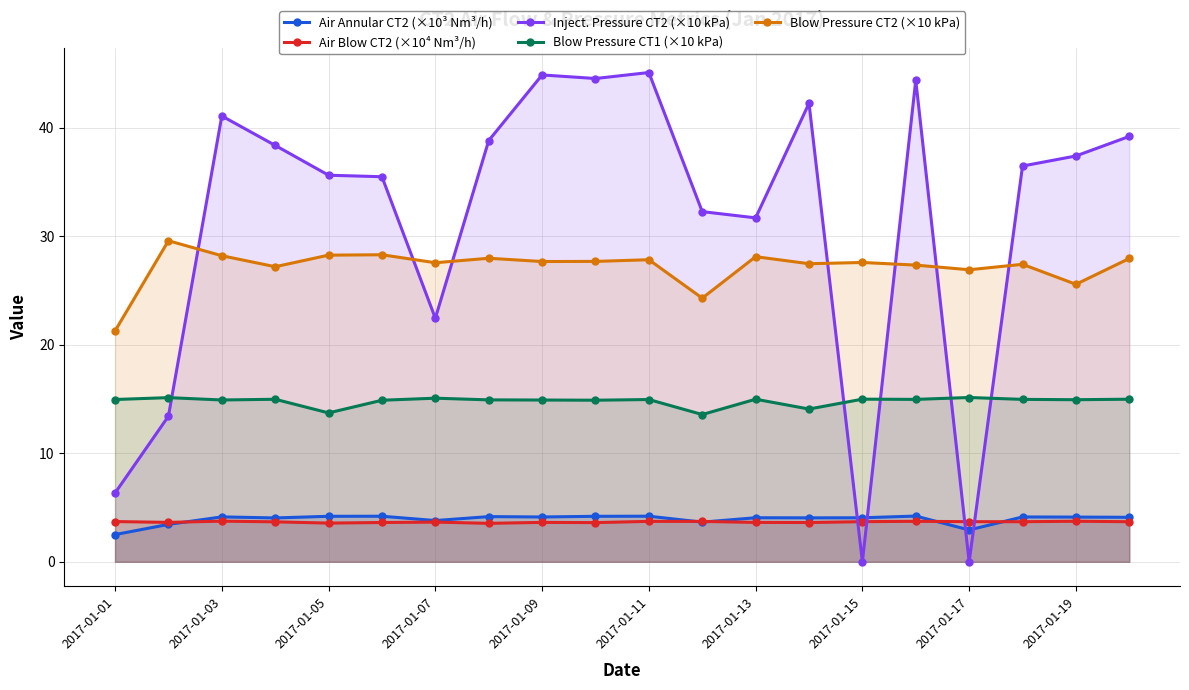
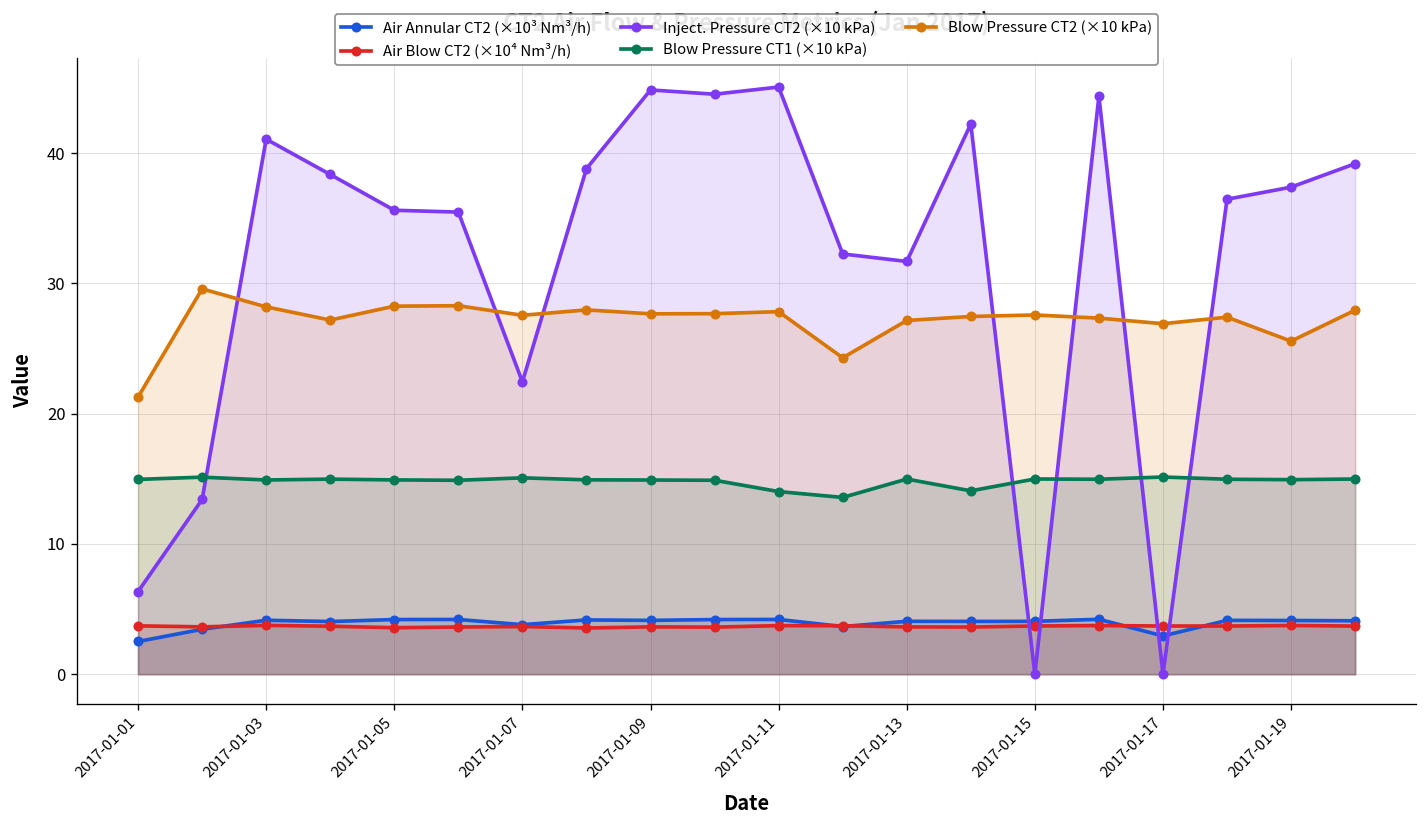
  {
    "Air Annular CT2 (×10³ Nm³/h)": {
      "2017-01-01": 2.5,
      "2017-01-03": 4.1,
      "2017-01-05": 4.2,
      "2017-01-09": 4.1,
      "2017-01-11": 4.2,
      "2017-01-13": 4.1,
      "2017-01-15": 4.1,
      "2017-01-17": 2.9,
      "2017-01-19": 4.1
    },
    "Air Blow CT2 (×10⁴ Nm³/h)": {
      "2017-01-01": 3.7,
      "2017-01-03": 3.7,
      "2017-01-05": 3.6,
      "2017-01-09": 3.6,
      "2017-01-11": 3.7,
      "2017-01-13": 3.6,
      "2017-01-15": 3.7,
      "2017-01-17": 3.7,
      "2017-01-19": 3.7
    },
    "Inject. Pressure CT2 (×10 kPa)": {
      "2017-01-01": 6.3,
      "2017-01-03": 41.1,
      "2017-01-05": 35.6,
      "2017-01-07": 22.4,
      "2017-01-09": 44.9,
      "2017-01-11": 45.1,
      "2017-01-13": 31.7,
      "2017-01-15": 0.0,
      "2017-01-17": 0.0,
      "2017-01-19": 37.4
    },
    "Blow Pressure CT1 (×10 kPa)": {
      "2017-01-01": 15.0,
      "2017-01-03": 14.9,
-     "2017-01-05": 13.7,
+     "2017-01-05": 14.9,
      "2017-01-07": 15.1,
      "2017-01-09": 14.9,
-     "2017-01-11": 15.0,
+     "2017-01-11": 14.0,
      "2017-01-13": 15.0,
      "2017-01-15": 15.0,
      "2017-01-17": 15.1,
      "2017-01-19": 14.9
    },
    "Blow Pressure CT2 (×10 kPa)": {
      "2017-01-01": 21.3,
      "2017-01-03": 28.2,
      "2017-01-05": 28.3,
      "2017-01-07": 27.6,
      "2017-01-09": 27.7,
      "2017-01-11": 27.8,
-     "2017-01-13": 28.1,
+     "2017-01-13": 27.2,
      "2017-01-15": 27.6,
      "2017-01-17": 26.9,
      "2017-01-19": 25.6
    }
  }
